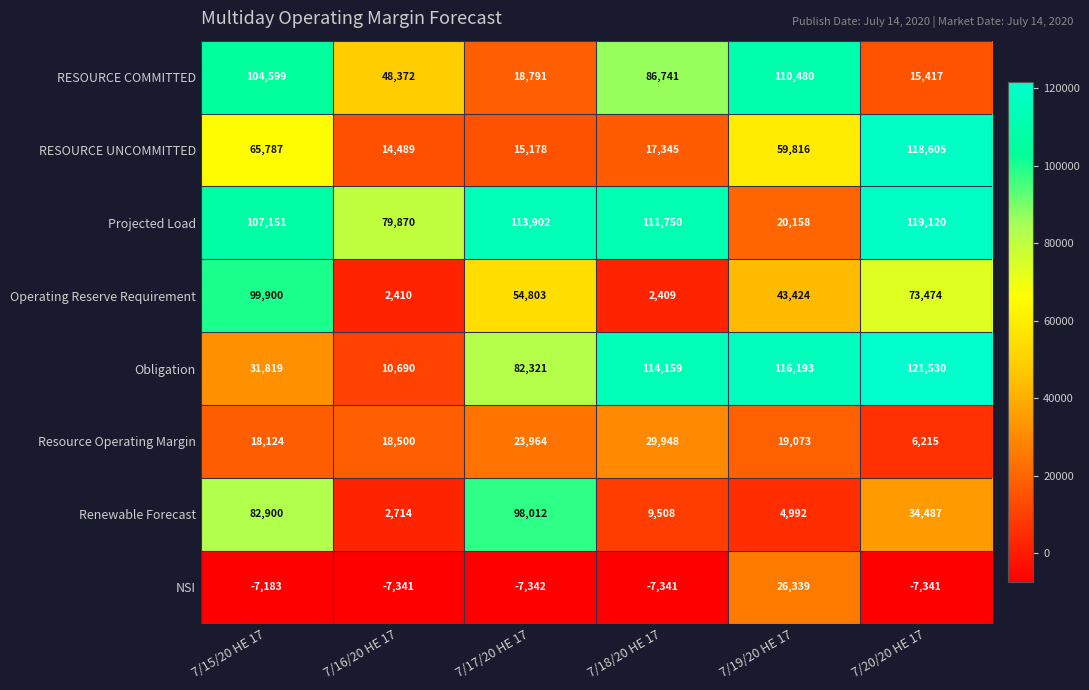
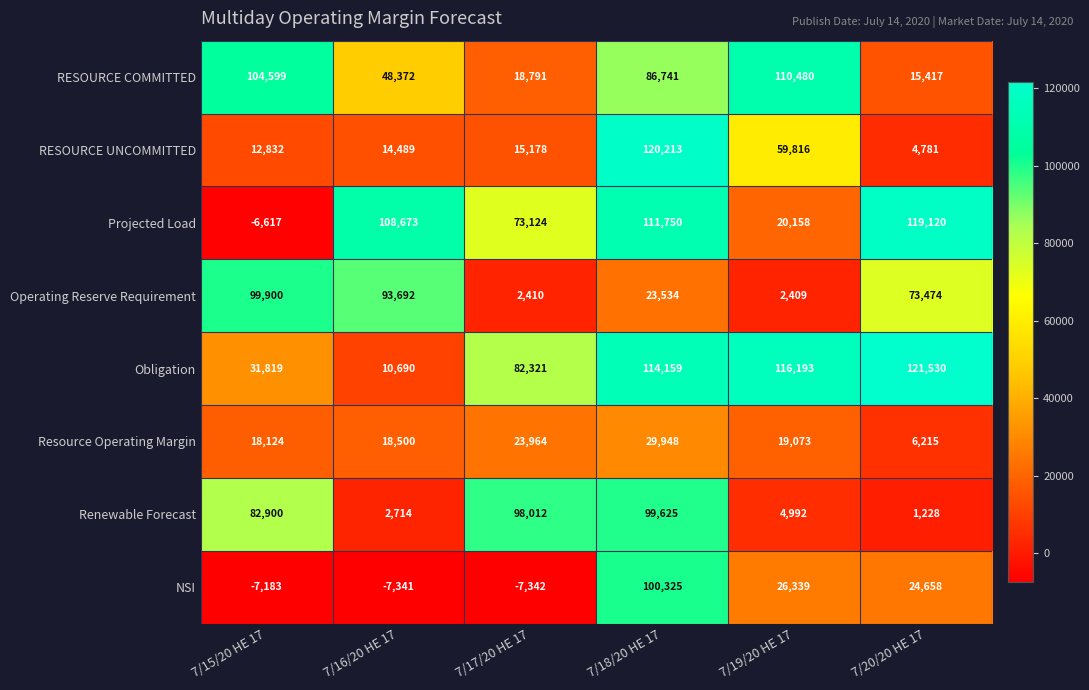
  {
    "RESOURCE COMMITTED": {
      "7/15/20 HE 17": "104,599",
      "7/16/20 HE 17": "48,372",
      "7/17/20 HE 17": "18,791",
      "7/18/20 HE 17": "86,741",
      "7/19/20 HE 17": "110,480",
      "7/20/20 HE 17": "15,417"
    },
    "RESOURCE UNCOMMITTED": {
-     "7/15/20 HE 17": "65,787",
+     "7/15/20 HE 17": "12,832",
      "7/16/20 HE 17": "14,489",
      "7/17/20 HE 17": "15,178",
-     "7/18/20 HE 17": "17,345",
+     "7/18/20 HE 17": "120,213",
      "7/19/20 HE 17": "59,816",
-     "7/20/20 HE 17": "118,605"
+     "7/20/20 HE 17": "4,781"
    },
    "Projected Load": {
-     "7/15/20 HE 17": "107,151",
-     "7/16/20 HE 17": "79,870",
-     "7/17/20 HE 17": "113,902",
+     "7/15/20 HE 17": "-6,617",
+     "7/16/20 HE 17": "108,673",
+     "7/17/20 HE 17": "73,124",
      "7/18/20 HE 17": "111,750",
      "7/19/20 HE 17": "20,158",
      "7/20/20 HE 17": "119,120"
    },
    "Operating Reserve Requirement": {
      "7/15/20 HE 17": "99,900",
-     "7/16/20 HE 17": "2,410",
-     "7/17/20 HE 17": "54,803",
-     "7/18/20 HE 17": "2,409",
-     "7/19/20 HE 17": "43,424",
+     "7/16/20 HE 17": "93,692",
+     "7/17/20 HE 17": "2,410",
+     "7/18/20 HE 17": "23,534",
+     "7/19/20 HE 17": "2,409",
      "7/20/20 HE 17": "73,474"
    },
    "Obligation": {
      "7/15/20 HE 17": "31,819",
      "7/16/20 HE 17": "10,690",
      "7/17/20 HE 17": "82,321",
      "7/18/20 HE 17": "114,159",
      "7/19/20 HE 17": "116,193",
      "7/20/20 HE 17": "121,530"
    },
    "Resource Operating Margin": {
      "7/15/20 HE 17": "18,124",
      "7/16/20 HE 17": "18,500",
      "7/17/20 HE 17": "23,964",
      "7/18/20 HE 17": "29,948",
      "7/19/20 HE 17": "19,073",
      "7/20/20 HE 17": "6,215"
    },
    "Renewable Forecast": {
      "7/15/20 HE 17": "82,900",
      "7/16/20 HE 17": "2,714",
      "7/17/20 HE 17": "98,012",
-     "7/18/20 HE 17": "9,508",
+     "7/18/20 HE 17": "99,625",
      "7/19/20 HE 17": "4,992",
-     "7/20/20 HE 17": "34,487"
+     "7/20/20 HE 17": "1,228"
    },
    "NSI": {
      "7/15/20 HE 17": "-7,183",
      "7/16/20 HE 17": "-7,341",
      "7/17/20 HE 17": "-7,342",
-     "7/18/20 HE 17": "-7,341",
+     "7/18/20 HE 17": "100,325",
      "7/19/20 HE 17": "26,339",
-     "7/20/20 HE 17": "-7,341"
+     "7/20/20 HE 17": "24,658"
    }
  }
